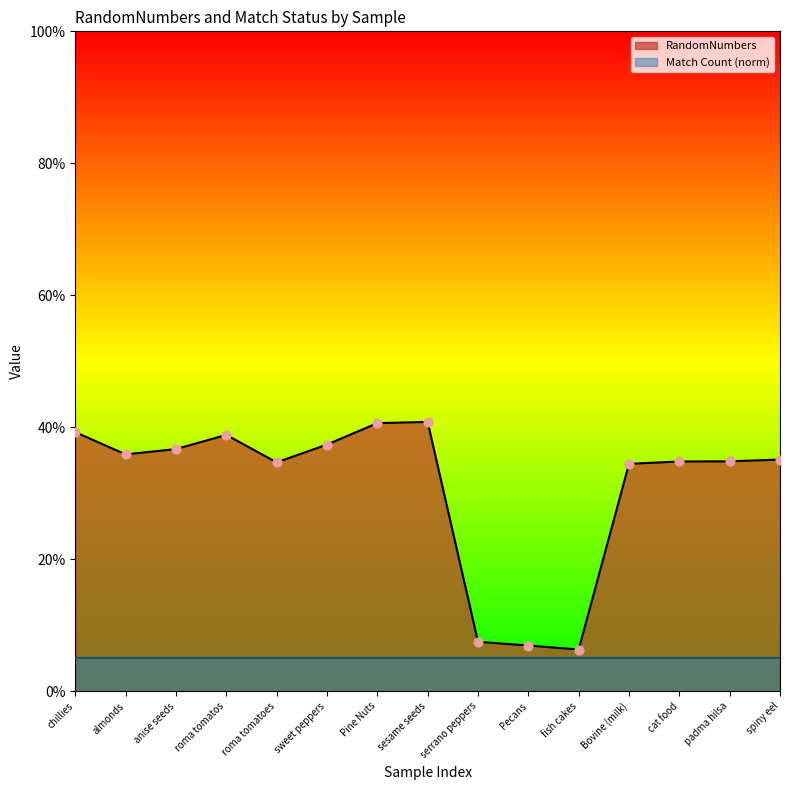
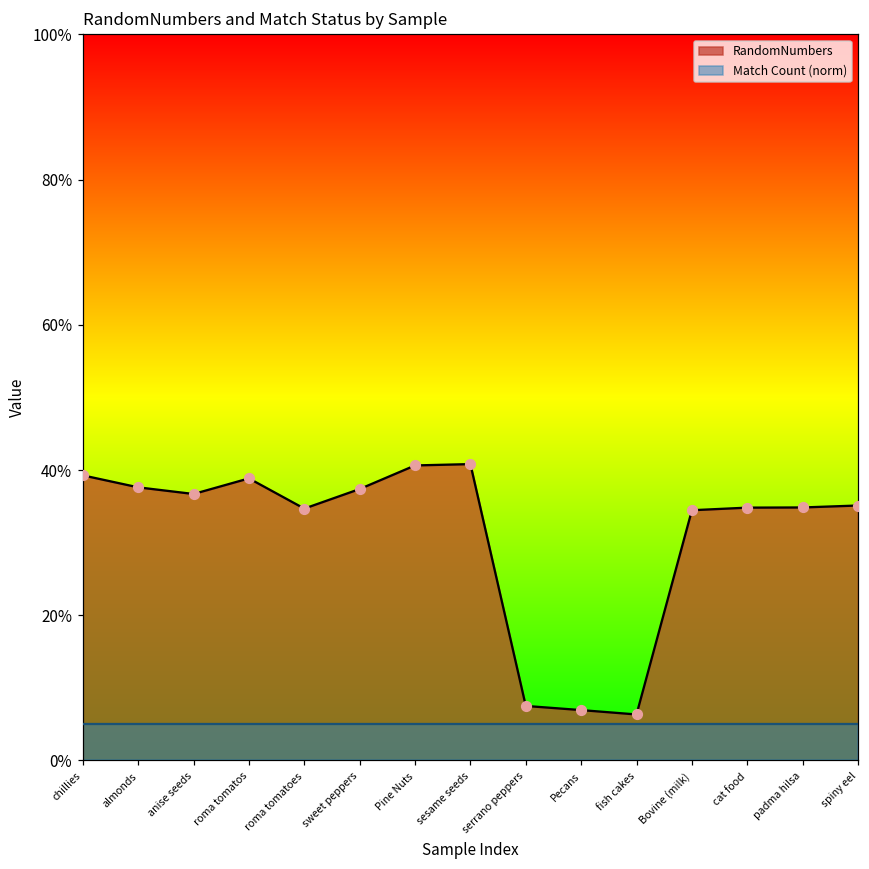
  {
    "RandomNumbers": {
      "chillies": "39%",
-     "almonds": "36%",
+     "almonds": "38%",
      "anise seeds": "37%",
      "roma tomatos": "39%",
      "roma tomatoes": "35%",
      "sweet peppers": "37%",
      "Pine Nuts": "41%",
      "sesame seeds": "41%",
      "serrano peppers": "7%",
      "Pecans": "7%",
      "fish cakes": "6%",
      "Bovine (milk)": "34%",
      "cat food": "35%",
      "padma hilsa": "35%",
      "spiny eel": "35%"
    },
    "Match Count (norm)": {
      "chillies": "5%",
      "almonds": "5%",
      "anise seeds": "5%",
      "roma tomatos": "5%",
      "roma tomatoes": "5%",
      "sweet peppers": "5%",
      "Pine Nuts": "5%",
      "sesame seeds": "5%",
      "serrano peppers": "5%",
      "Pecans": "5%",
      "fish cakes": "5%",
      "Bovine (milk)": "5%",
      "cat food": "5%",
      "padma hilsa": "5%",
      "spiny eel": "5%"
    }
  }
